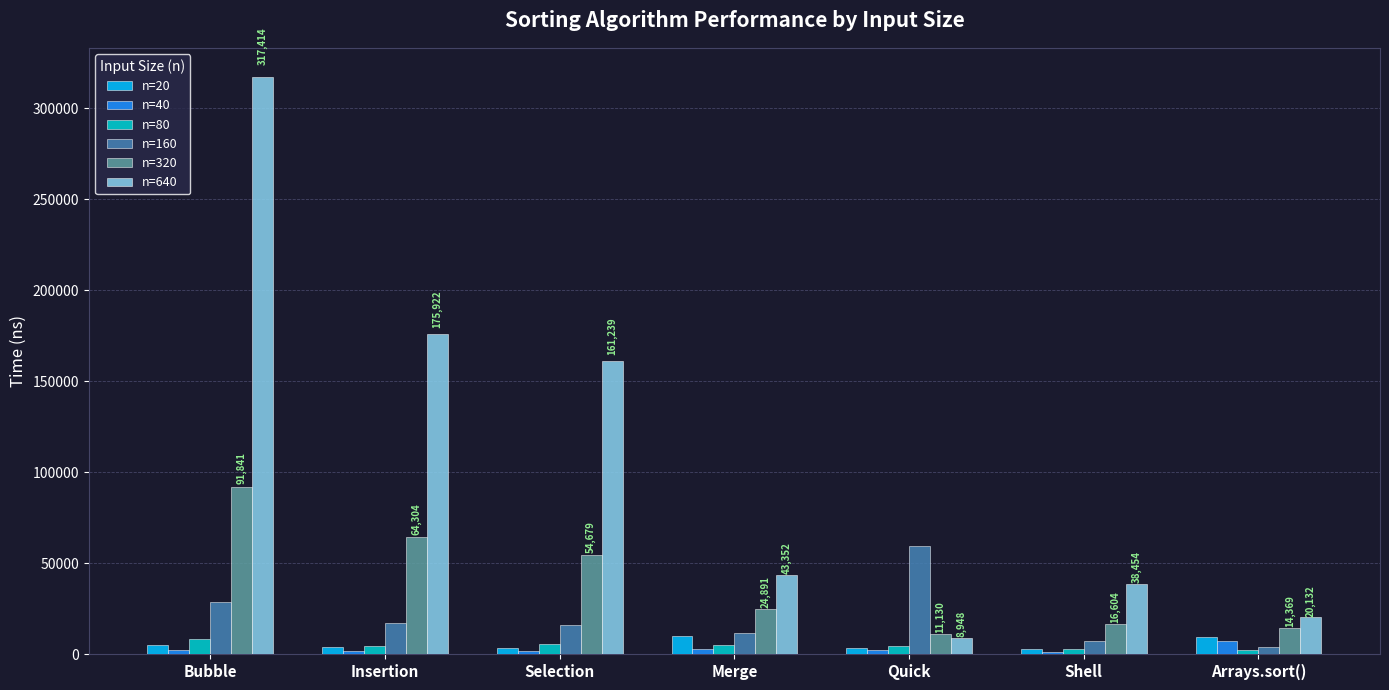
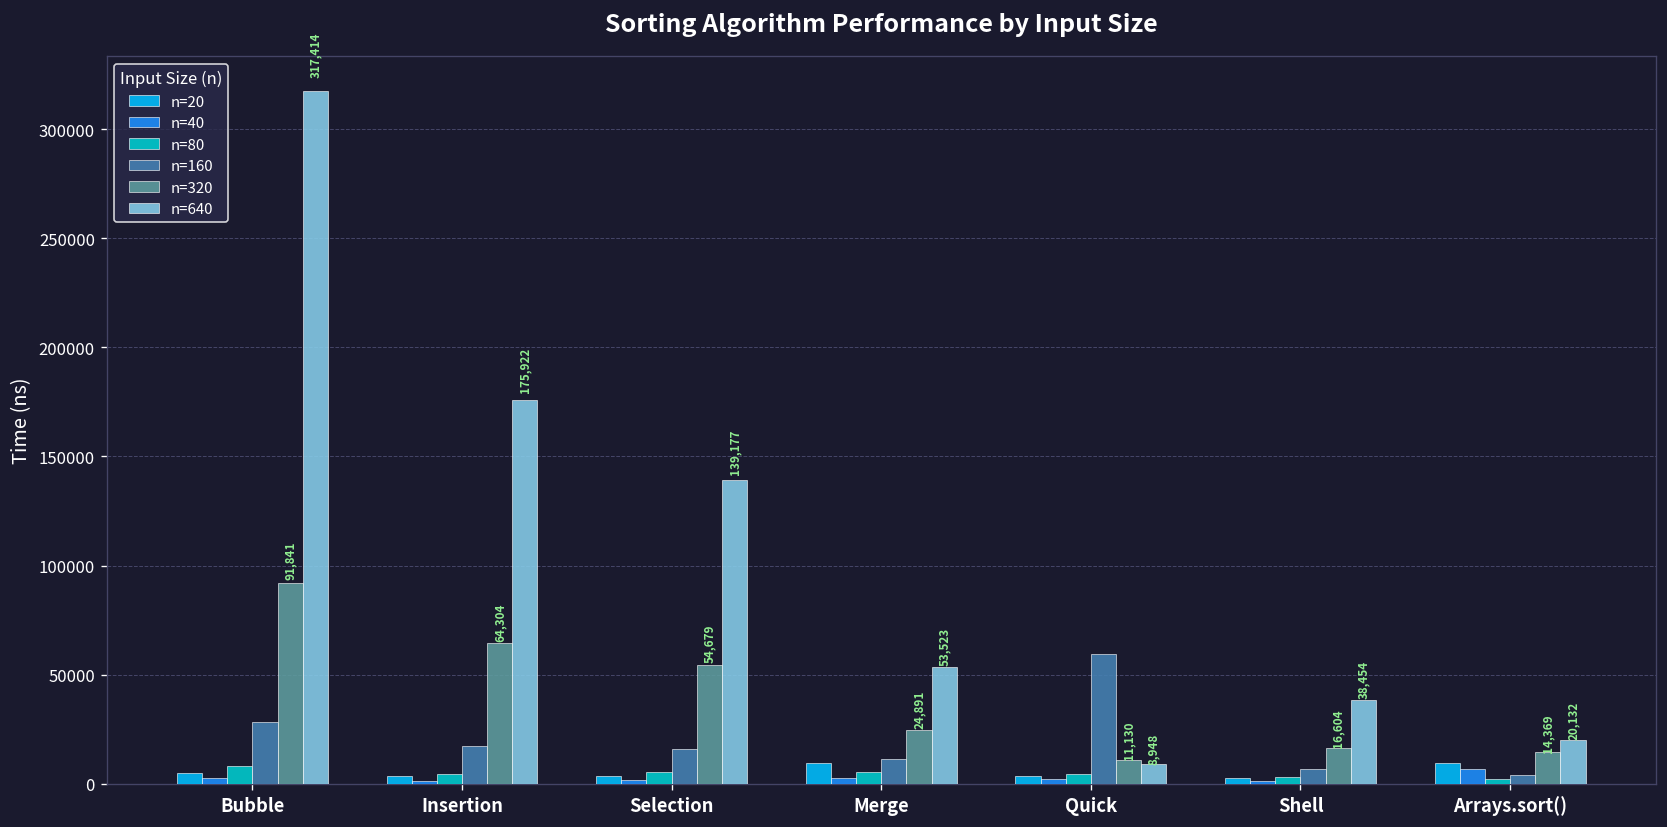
  {
    "n=640": {
      "Bubble": "317,414",
-     "Selection": "161,239",
-     "Merge": "43,352",
+     "Selection": "139,177",
+     "Merge": "53,523",
      "Shell": "38,454",
      "Arrays.sort()": "20,132"
    }
  }
